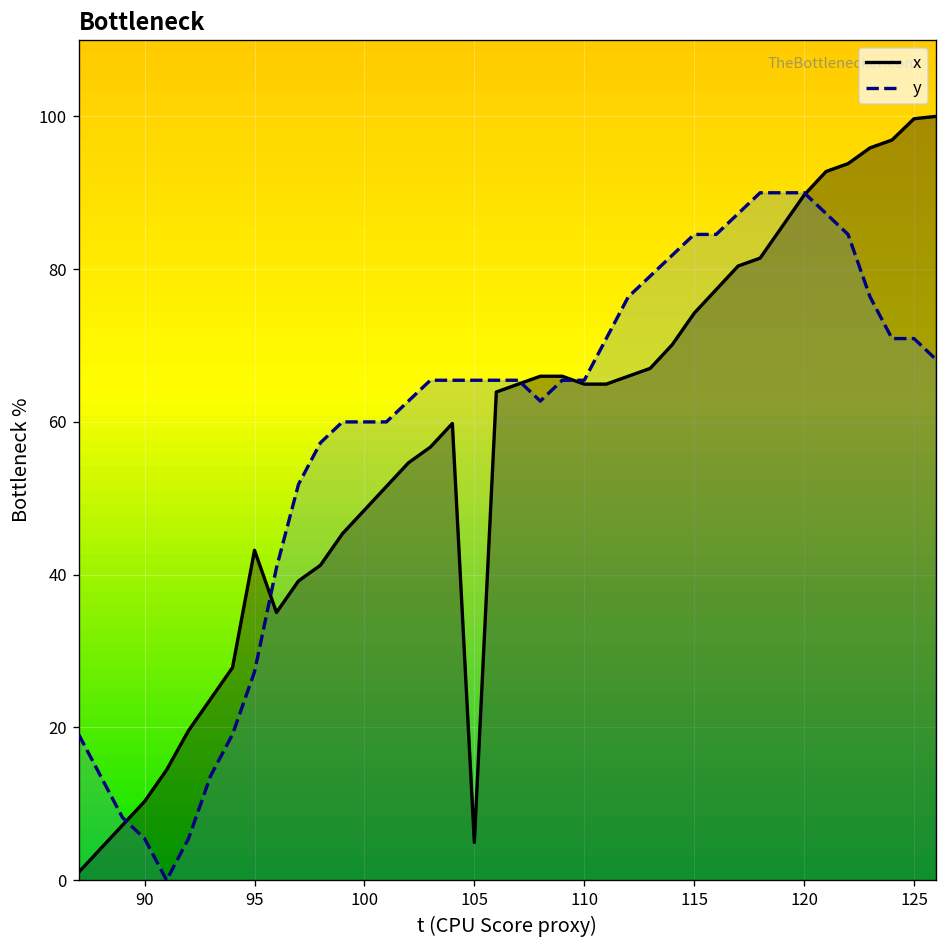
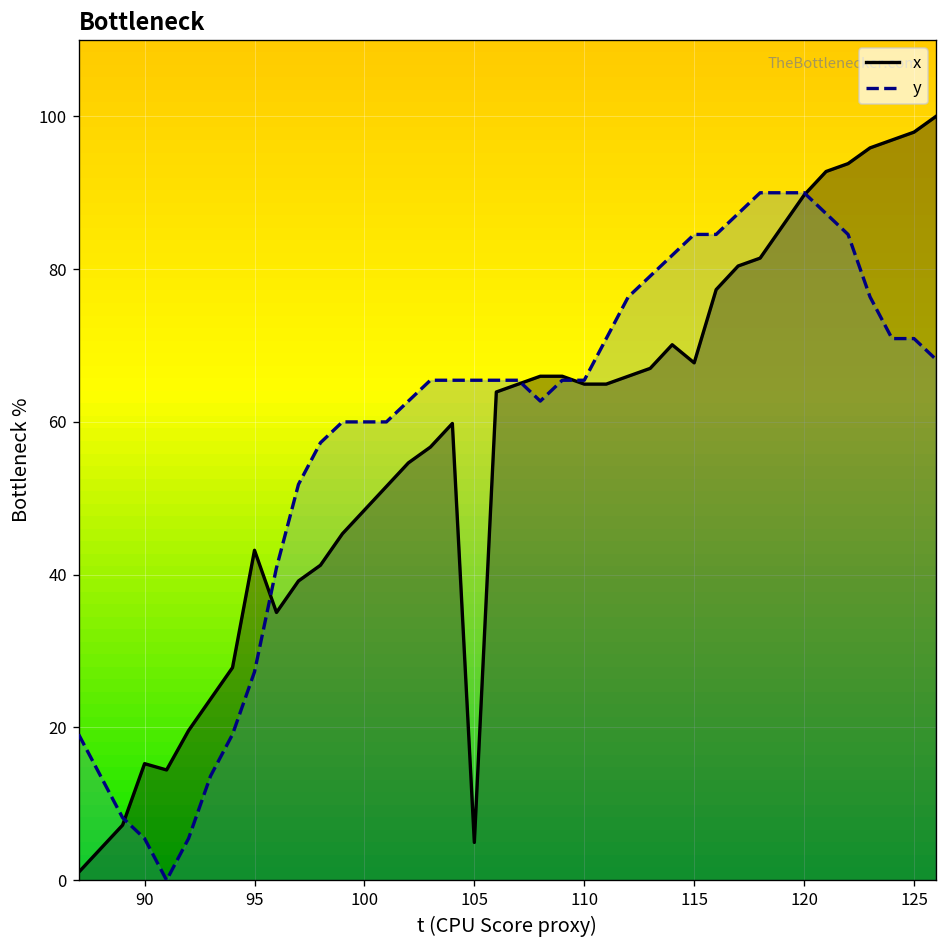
  {
    "x": {
-     "90": 10,
+     "90": 15,
      "95": 43,
      "100": 48,
      "105": 5,
      "110": 65,
-     "115": 74,
-     "125": 100
+     "115": 68,
+     "125": 98
    }
  }
